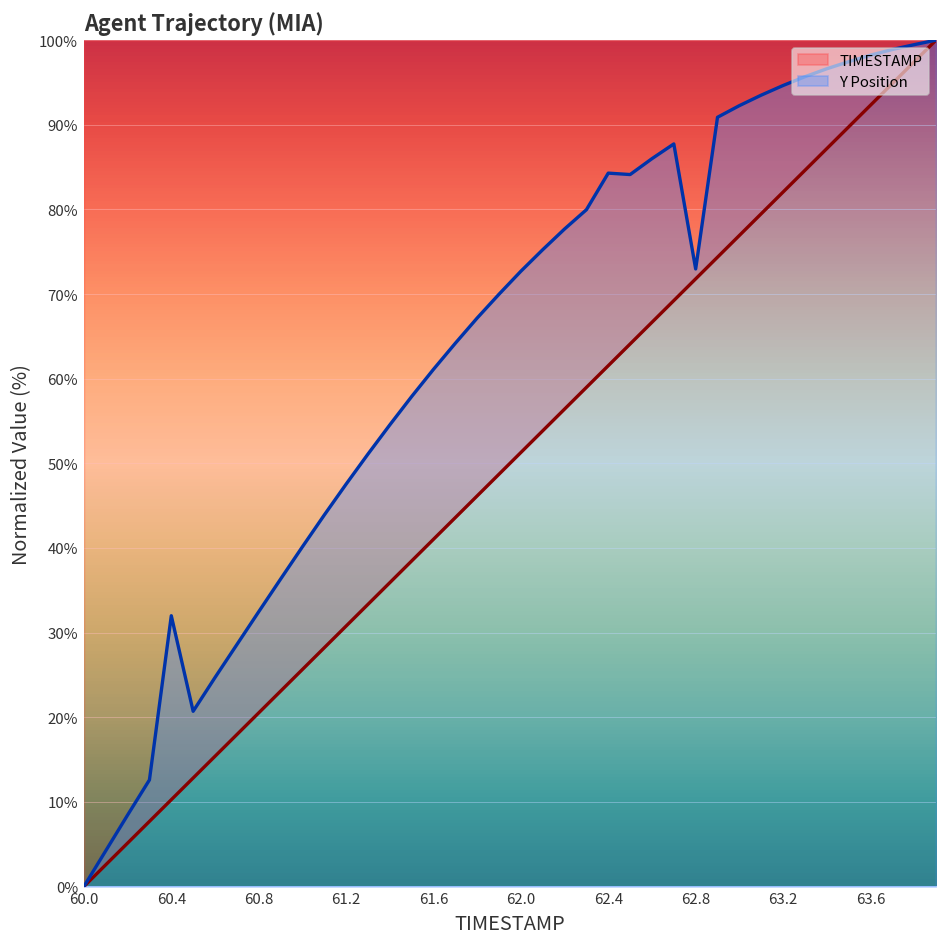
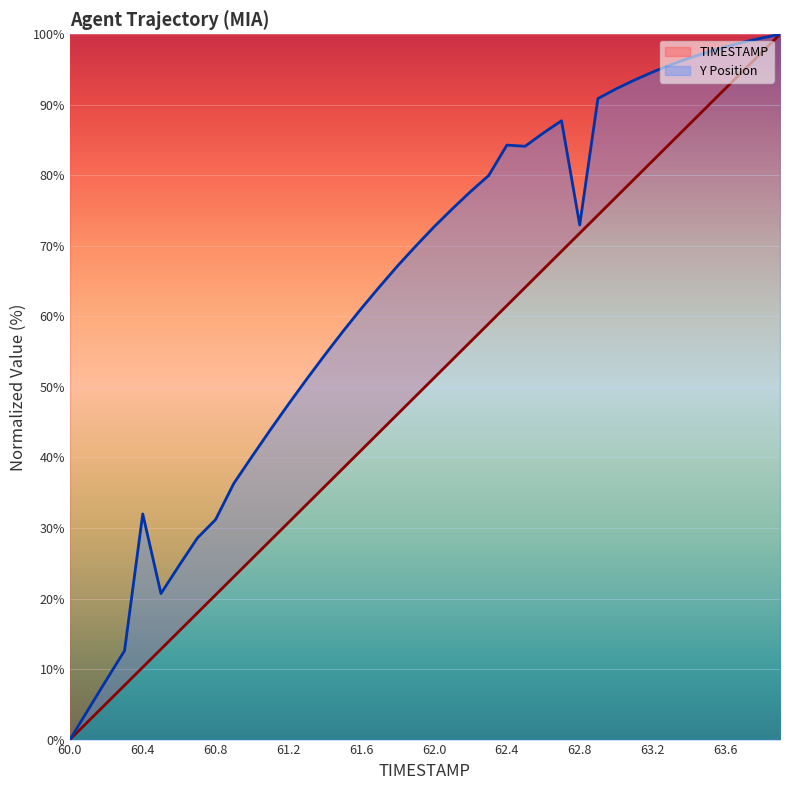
  {
    "TIMESTAMP": {
      "60.0": "100%"
    },
    "Y Position": {
      "60.4": "32%",
-     "60.8": "32%",
+     "60.8": "31%",
      "61.2": "48%",
      "61.6": "61%",
      "62.0": "73%",
      "62.4": "84%",
      "62.8": "73%",
      "63.2": "95%"
    }
  }
